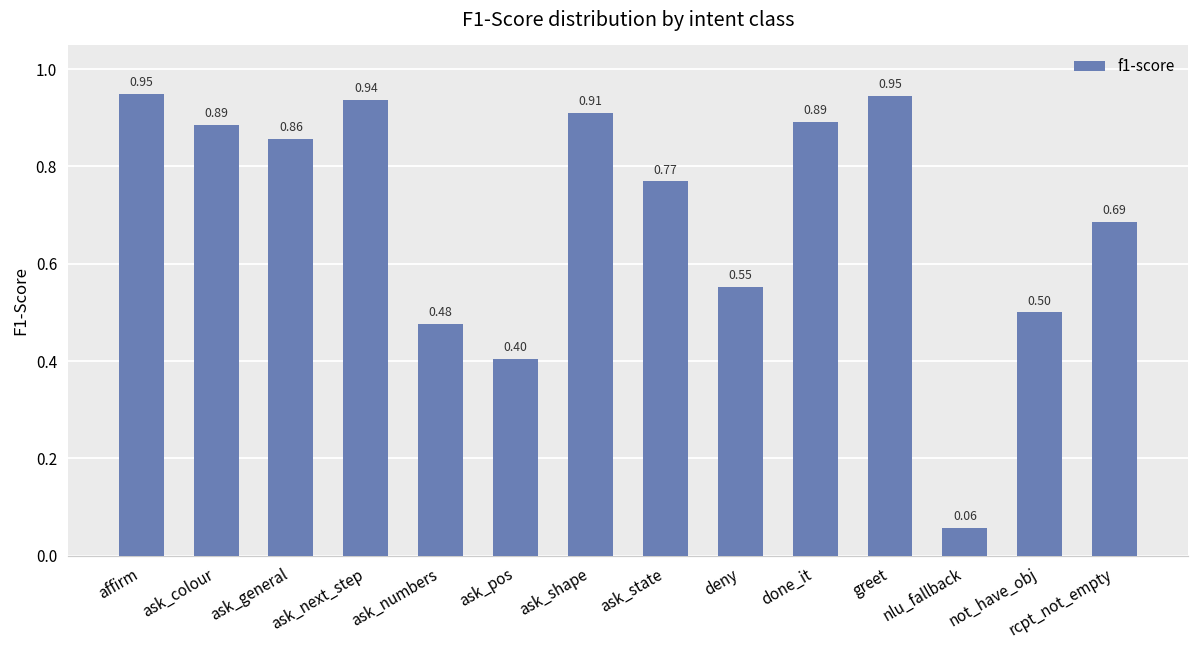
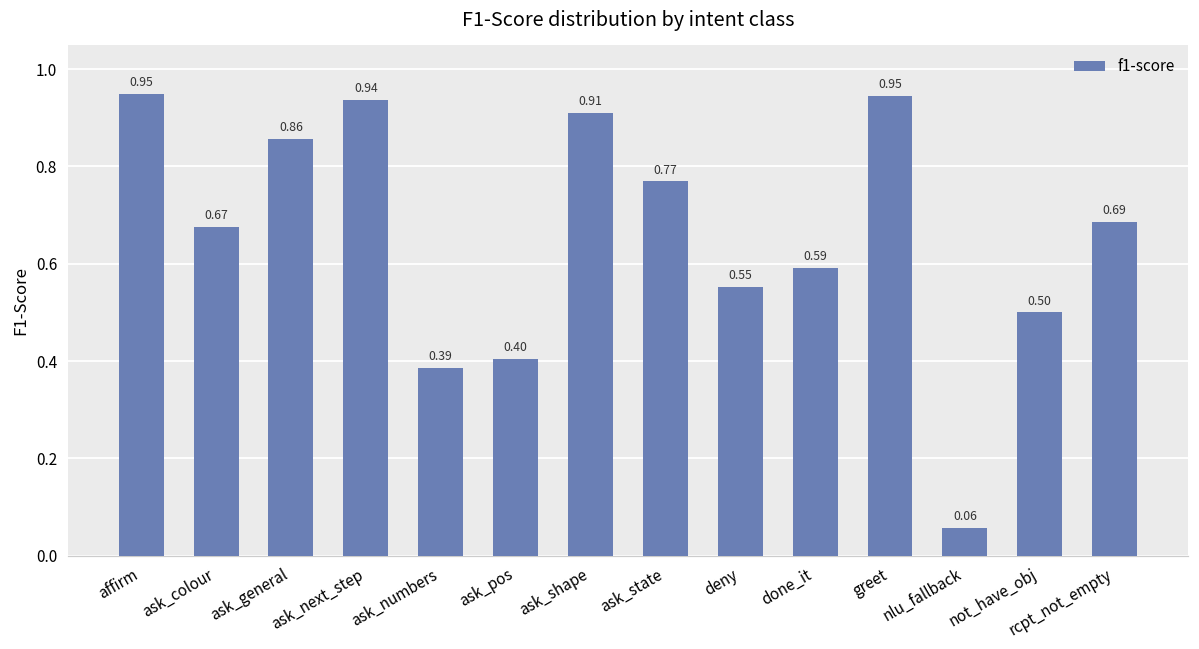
  {
    "affirm": 0.95,
-   "ask_colour": 0.89,
+   "ask_colour": 0.67,
    "ask_general": 0.86,
    "ask_next_step": 0.94,
-   "ask_numbers": 0.48,
+   "ask_numbers": 0.39,
    "ask_pos": 0.40,
    "ask_shape": 0.91,
    "ask_state": 0.77,
    "deny": 0.55,
-   "done_it": 0.89,
+   "done_it": 0.59,
    "greet": 0.95,
    "nlu_fallback": 0.06,
    "not_have_obj": 0.50,
    "rcpt_not_empty": 0.69
  }
